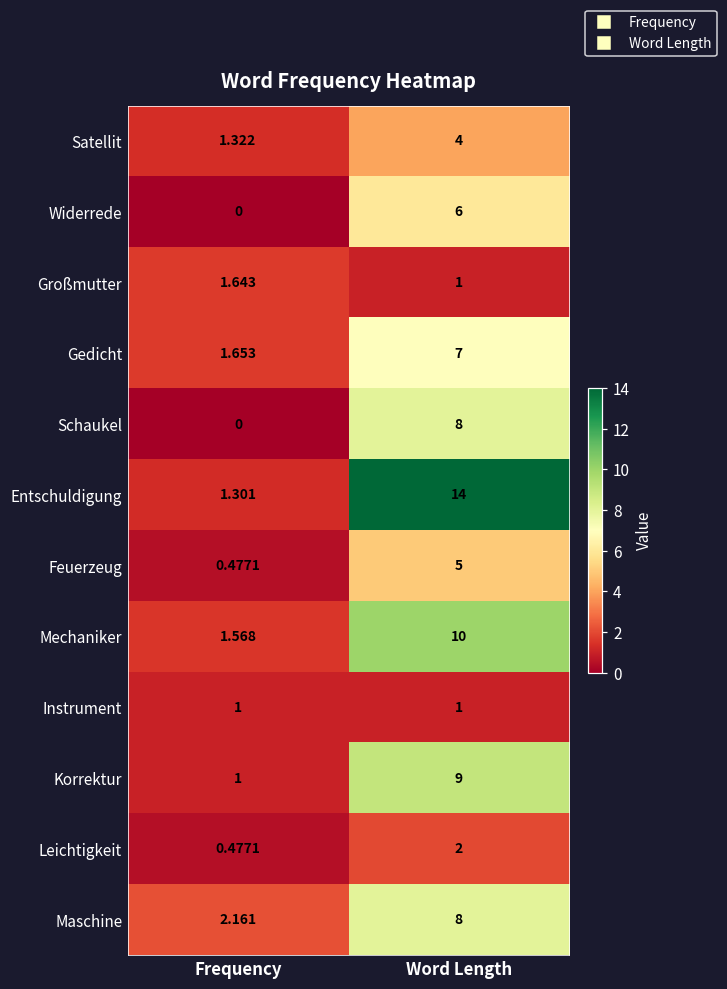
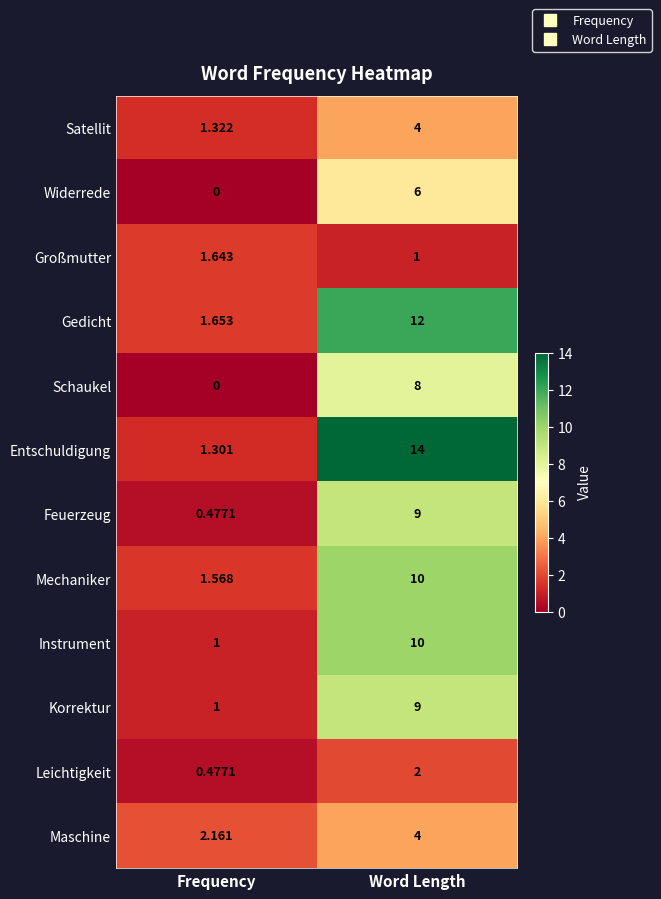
  {
    "Satellit": {
      "Frequency": 1.322,
      "Word Length": 4
    },
    "Widerrede": {
      "Frequency": 0,
      "Word Length": 6
    },
    "Großmutter": {
      "Frequency": 1.643,
      "Word Length": 1
    },
    "Gedicht": {
      "Frequency": 1.653,
-     "Word Length": 7
+     "Word Length": 12
    },
    "Schaukel": {
      "Frequency": 0,
      "Word Length": 8
    },
    "Entschuldigung": {
      "Frequency": 1.301,
      "Word Length": 14
    },
    "Feuerzeug": {
      "Frequency": 0.4771,
-     "Word Length": 5
+     "Word Length": 9
    },
    "Mechaniker": {
      "Frequency": 1.568,
      "Word Length": 10
    },
    "Instrument": {
      "Frequency": 1,
-     "Word Length": 1
+     "Word Length": 10
    },
    "Korrektur": {
      "Frequency": 1,
      "Word Length": 9
    },
    "Leichtigkeit": {
      "Frequency": 0.4771,
      "Word Length": 2
    },
    "Maschine": {
      "Frequency": 2.161,
-     "Word Length": 8
+     "Word Length": 4
    }
  }
